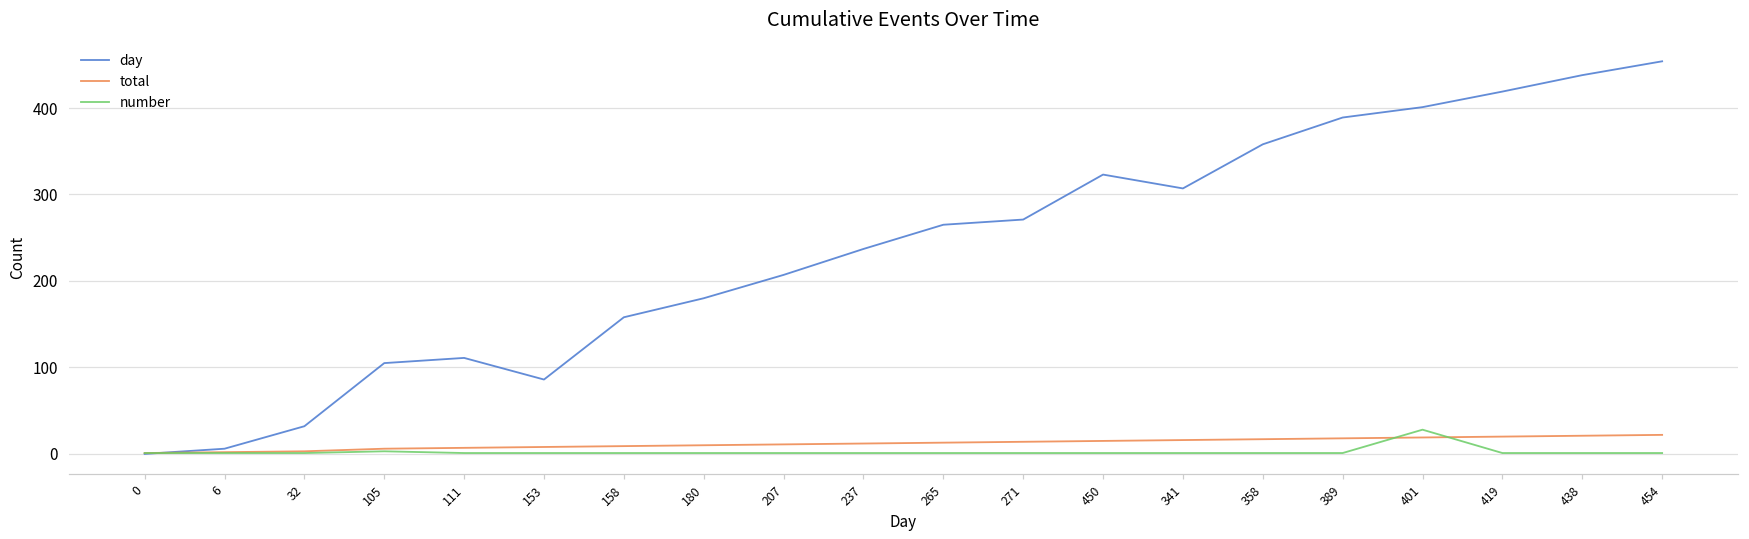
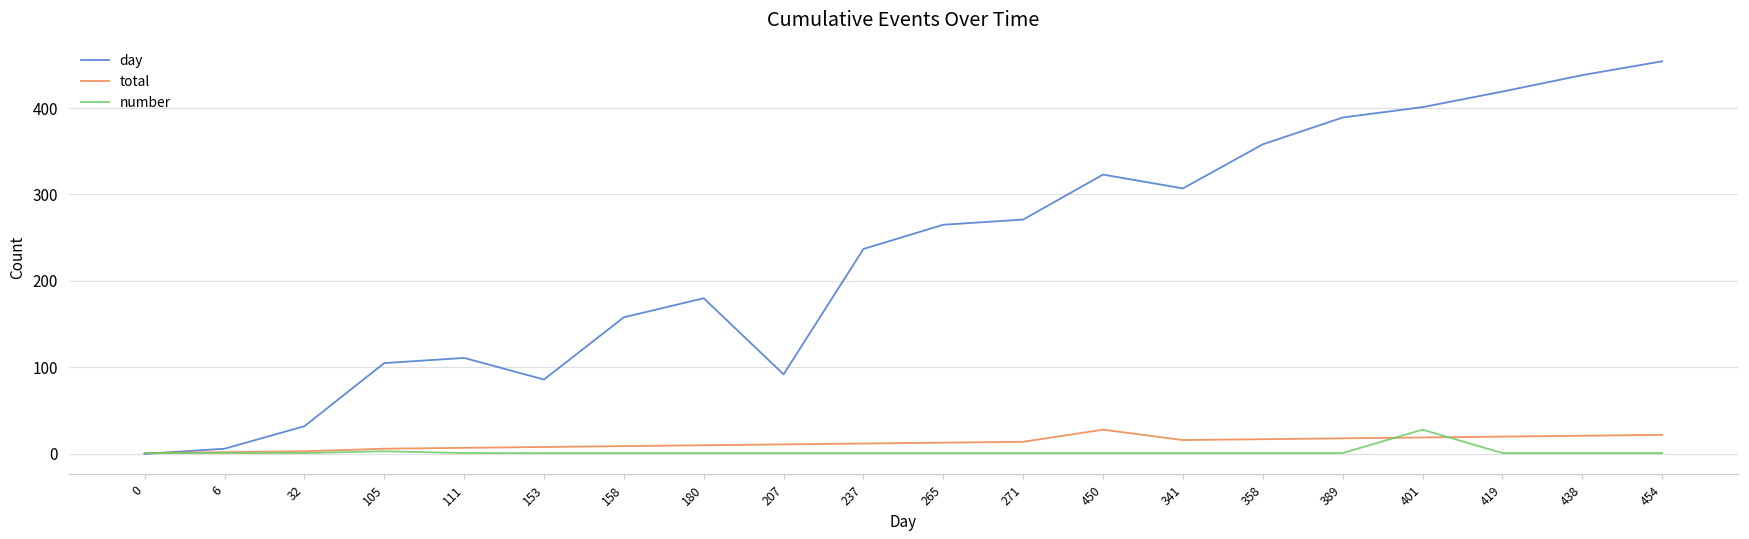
  {
    "day": {
      "6": 10,
      "32": 30,
      "105": 110,
      "111": 110,
      "153": 90,
      "158": 160,
      "180": 180,
-     "207": 210,
+     "207": 90,
      "237": 240,
      "265": 270,
      "271": 270,
      "450": 320,
      "341": 310,
      "358": 360,
      "389": 390,
      "401": 400,
      "419": 420,
      "438": 440,
      "454": 450
    },
    "total": {
      "111": 10,
      "153": 10,
      "158": 10,
      "180": 10,
      "207": 10,
      "237": 10,
      "265": 10,
      "271": 10,
-     "450": 20,
+     "450": 30,
      "341": 20,
      "358": 20,
      "389": 20,
      "401": 20,
      "419": 20,
      "438": 20,
      "454": 20
    },
    "number": {
      "111": 0,
      "153": 0,
      "158": 0,
      "180": 0,
      "207": 0,
      "237": 0,
      "265": 0,
      "271": 0,
      "450": 0,
      "341": 0,
      "358": 0,
      "389": 0,
      "401": 30,
      "419": 0,
      "438": 0,
      "454": 0
    }
  }
